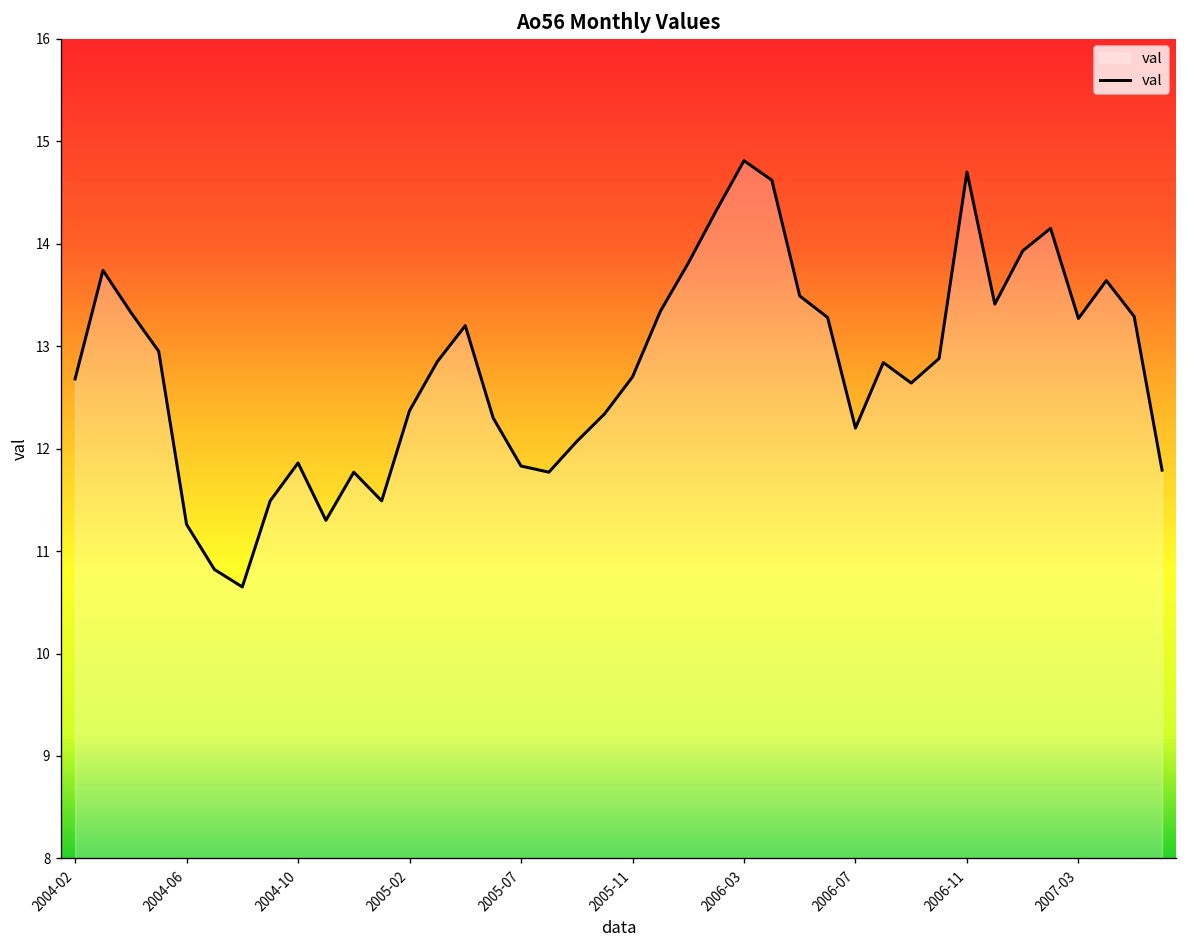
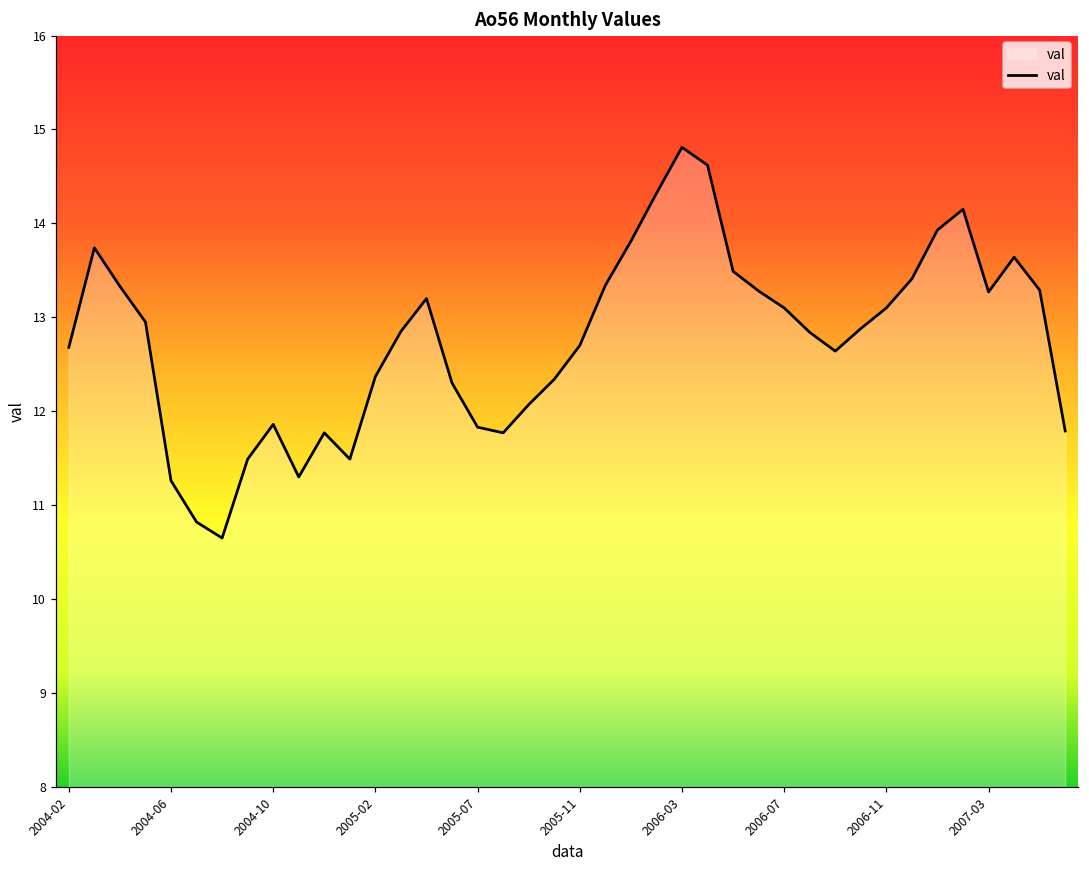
  {
    "2004-02": 12.7,
    "2004-06": 11.3,
    "2004-10": 11.9,
    "2005-02": 12.4,
    "2005-07": 11.8,
    "2005-11": 12.7,
    "2006-03": 14.8,
-   "2006-07": 12.2,
-   "2006-11": 14.7,
+   "2006-07": 13.1,
+   "2006-11": 13.1,
    "2007-03": 13.3
  }
